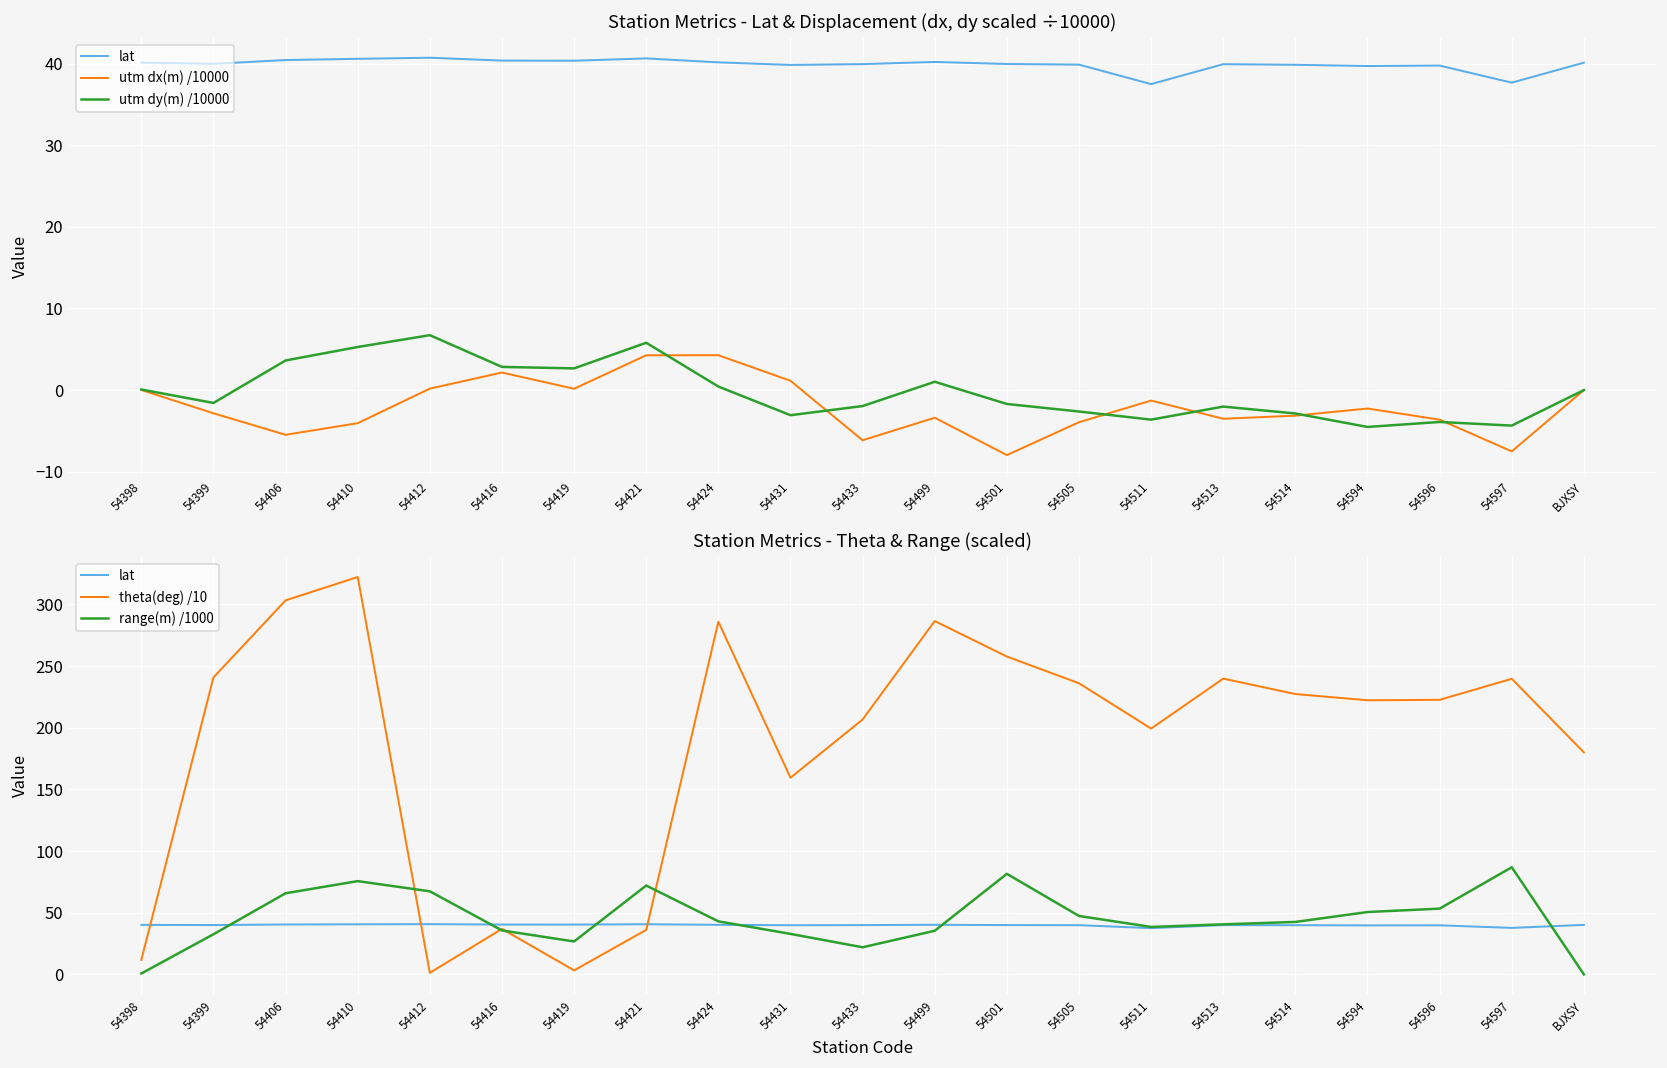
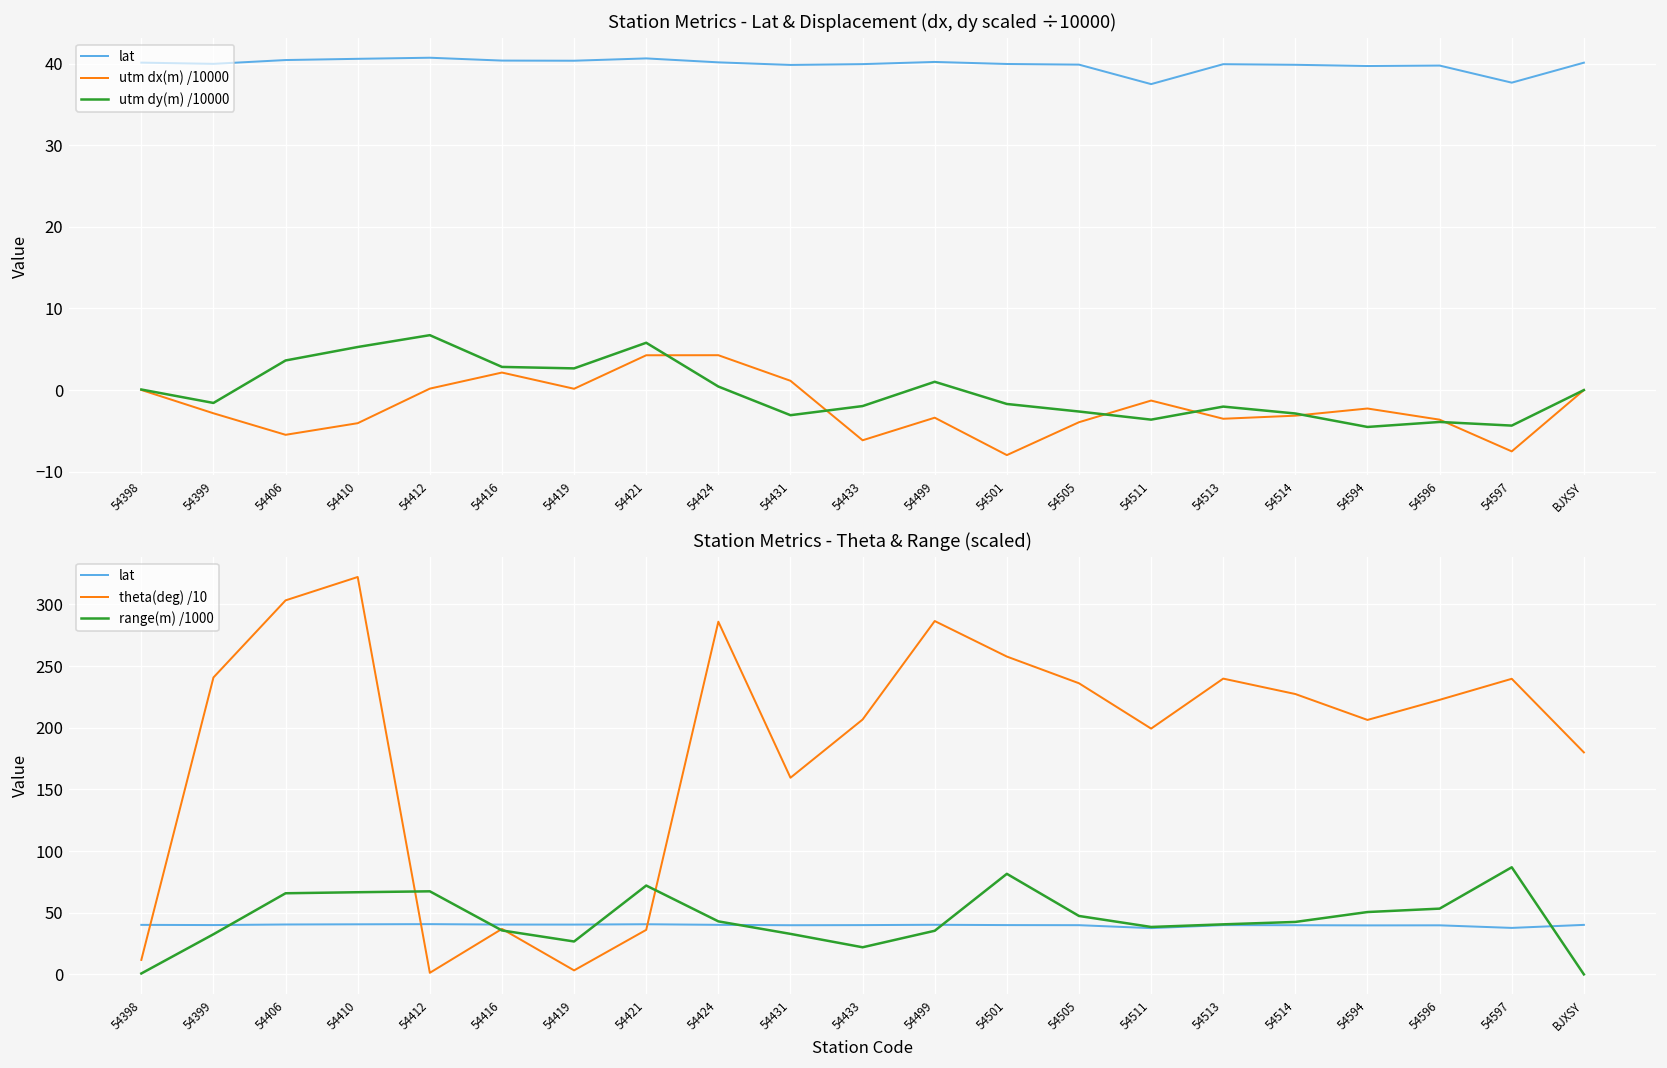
  {
    "Station Metrics - Lat & Displacement (dx, dy scaled ÷10000)": {
      "lat": {
        "54406": 40,
        "54410": 41,
        "54412": 41,
        "54416": 40,
        "54419": 40,
        "54421": 41,
        "54424": 40,
        "54431": 40,
        "54433": 40,
        "54499": 40,
        "54501": 40,
        "54505": 40,
        "54511": 38,
        "54513": 40,
        "54514": 40,
        "54594": 40,
        "54596": 40,
        "54597": 38,
        "BJXSY": 40
      },
      "utm dx(m) /10000": {
        "54399": -3,
        "54406": -5,
        "54410": -4,
        "54412": 0,
        "54416": 2,
        "54419": 0,
        "54421": 4,
        "54424": 4,
        "54431": 1,
        "54433": -6,
        "54499": -3,
        "54501": -8,
        "54505": -4,
        "54511": -1,
        "54513": -4,
        "54594": -2,
        "54597": -8
      },
      "utm dy(m) /10000": {
        "54399": -2,
        "54406": 4,
        "54410": 5,
        "54412": 7,
        "54416": 3,
        "54419": 3,
        "54421": 6,
        "54424": 0,
        "54431": -3,
        "54433": -2,
        "54499": 1,
        "54501": -2,
        "54505": -3,
        "54511": -4,
        "54513": -2,
        "54594": -5,
        "54597": -4
      }
    },
    "Station Metrics - Theta & Range (scaled)": {
      "lat": {
        "54398": 40,
        "54399": 40,
        "54406": 40,
        "54410": 41,
        "54412": 41,
        "54416": 40,
        "54419": 40,
        "54421": 41,
        "54424": 40,
        "54431": 40,
        "54433": 40,
        "54499": 40,
        "54501": 40,
        "54505": 40,
        "54514": 40,
        "54594": 40,
        "54596": 40,
        "54597": 38,
        "BJXSY": 40
      },
      "theta(deg) /10": {
        "54398": 12,
        "54399": 241,
        "54406": 303,
        "54410": 322,
        "54412": 1,
        "54419": 3,
        "54421": 36,
        "54424": 286,
        "54431": 159,
        "54433": 207,
        "54499": 286,
        "54501": 258,
        "54505": 236,
        "54511": 199,
        "54513": 240,
        "54514": 227,
-       "54594": 222,
+       "54594": 206,
        "54596": 223,
        "54597": 240,
        "BJXSY": 180
      },
      "range(m) /1000": {
        "54398": 1,
        "54399": 33,
        "54406": 66,
-       "54410": 76,
+       "54410": 67,
        "54412": 67,
        "54419": 27,
        "54421": 72,
        "54424": 43,
        "54431": 33,
        "54433": 22,
        "54499": 35,
        "54501": 82,
        "54505": 47,
        "54514": 43,
        "54594": 51,
        "54596": 53,
        "54597": 87,
        "BJXSY": 0
      }
    }
  }
